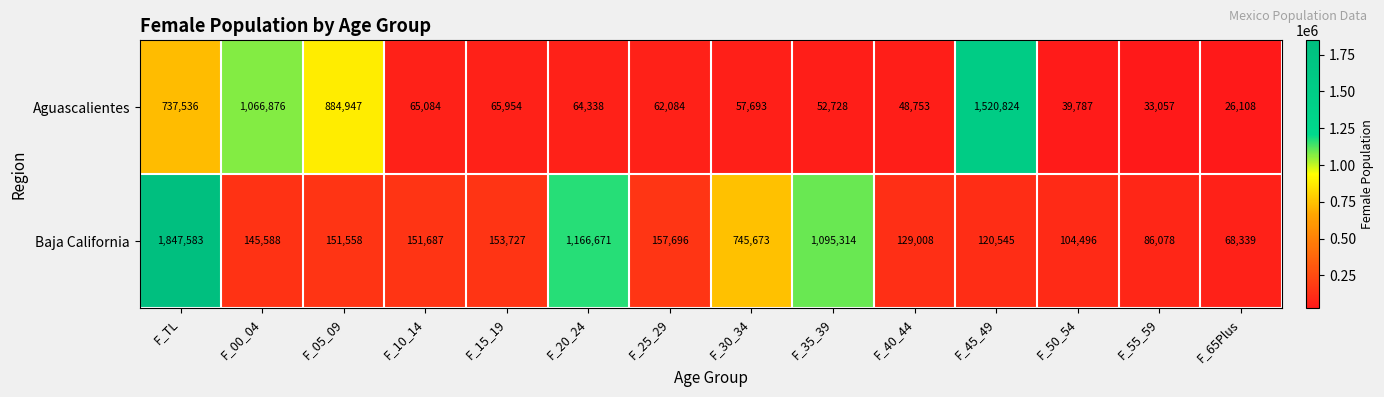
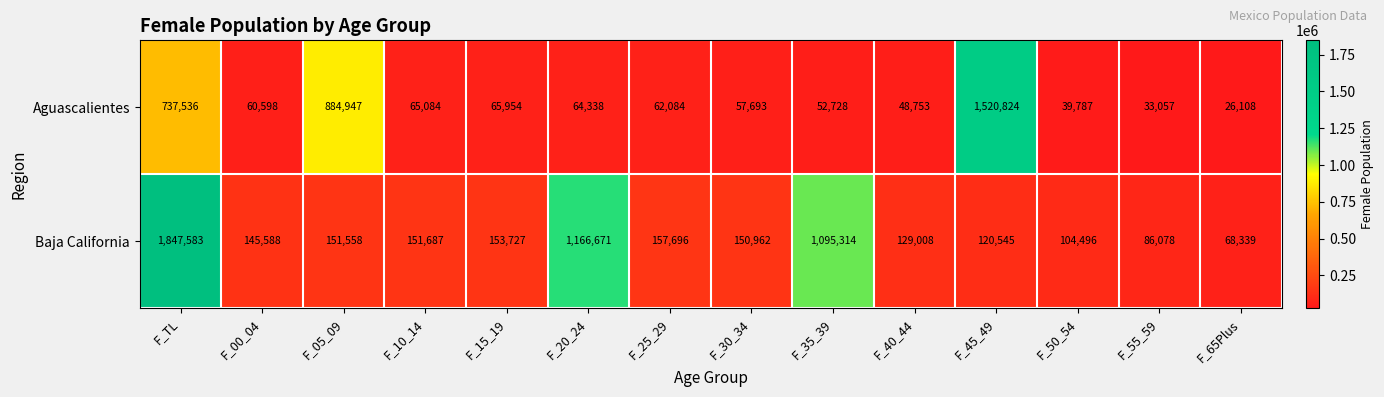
  {
    "Aguascalientes": {
      "F_TL": "737,536",
-     "F_00_04": "1,066,876",
+     "F_00_04": "60,598",
      "F_05_09": "884,947",
      "F_10_14": "65,084",
      "F_15_19": "65,954",
      "F_20_24": "64,338",
      "F_25_29": "62,084",
      "F_30_34": "57,693",
      "F_35_39": "52,728",
      "F_40_44": "48,753",
      "F_45_49": "1,520,824",
      "F_50_54": "39,787",
      "F_55_59": "33,057",
      "F_65Plus": "26,108"
    },
    "Baja California": {
      "F_TL": "1,847,583",
      "F_00_04": "145,588",
      "F_05_09": "151,558",
      "F_10_14": "151,687",
      "F_15_19": "153,727",
      "F_20_24": "1,166,671",
      "F_25_29": "157,696",
-     "F_30_34": "745,673",
+     "F_30_34": "150,962",
      "F_35_39": "1,095,314",
      "F_40_44": "129,008",
      "F_45_49": "120,545",
      "F_50_54": "104,496",
      "F_55_59": "86,078",
      "F_65Plus": "68,339"
    }
  }
